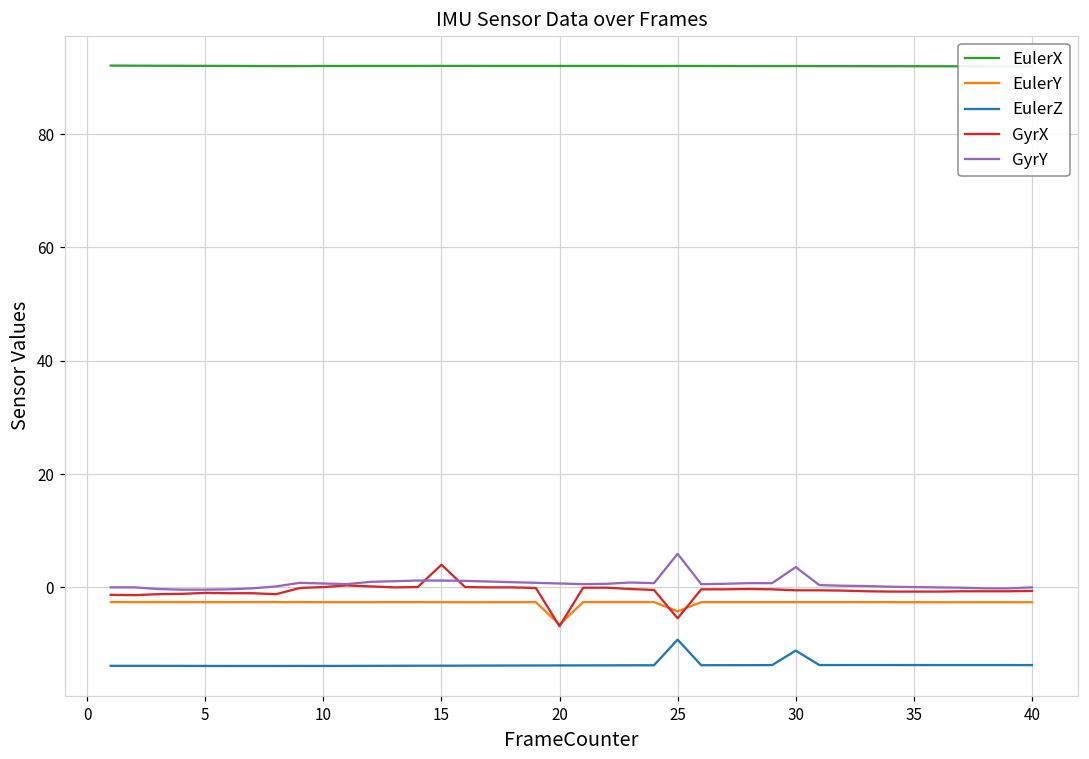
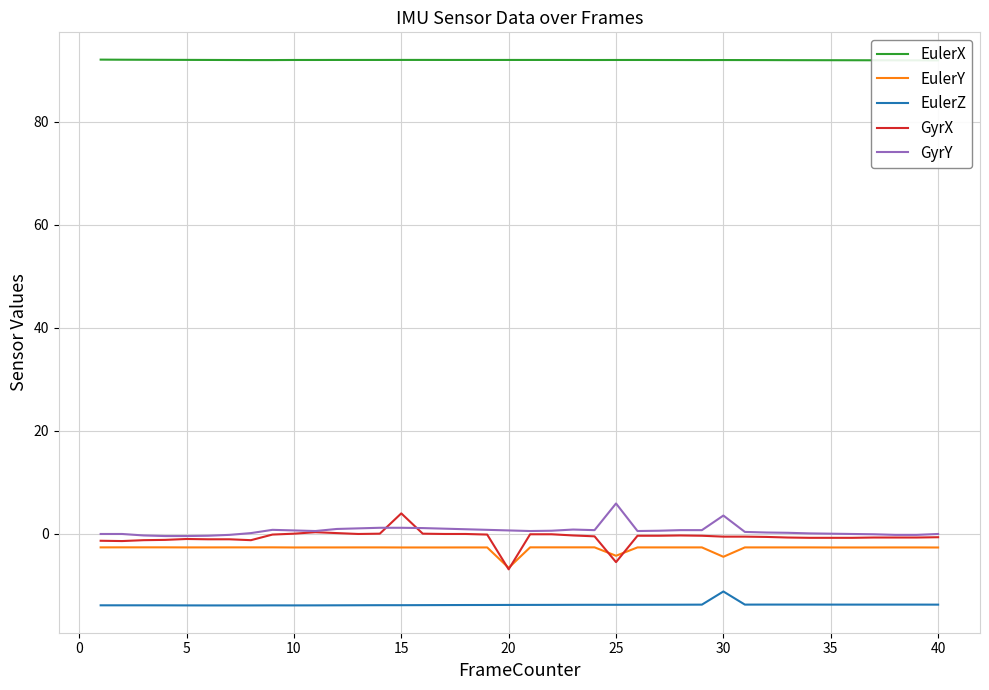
  {
    "EulerX": {
      "5": 92,
      "10": 92,
      "15": 92,
      "20": 92,
      "25": 92,
      "30": 92,
      "35": 92
    },
    "EulerY": {
      "5": -3,
      "10": -3,
      "15": -3,
      "25": -4,
-     "30": -3,
+     "30": -4,
      "35": -3,
      "40": -3
    },
    "EulerZ": {
      "5": -14,
      "10": -14,
      "15": -14,
      "20": -14,
-     "25": -9,
+     "25": -14,
      "30": -11,
      "35": -14,
      "40": -14
    },
    "GyrX": {
      "5": -1,
      "10": 0,
      "15": 4,
      "25": -5,
      "30": -1,
      "35": -1,
      "40": -1
    },
    "GyrY": {
      "5": 0,
      "10": 1,
      "15": 1,
      "20": 1,
      "25": 6,
      "30": 4,
      "35": 0,
      "40": 0
    }
  }
